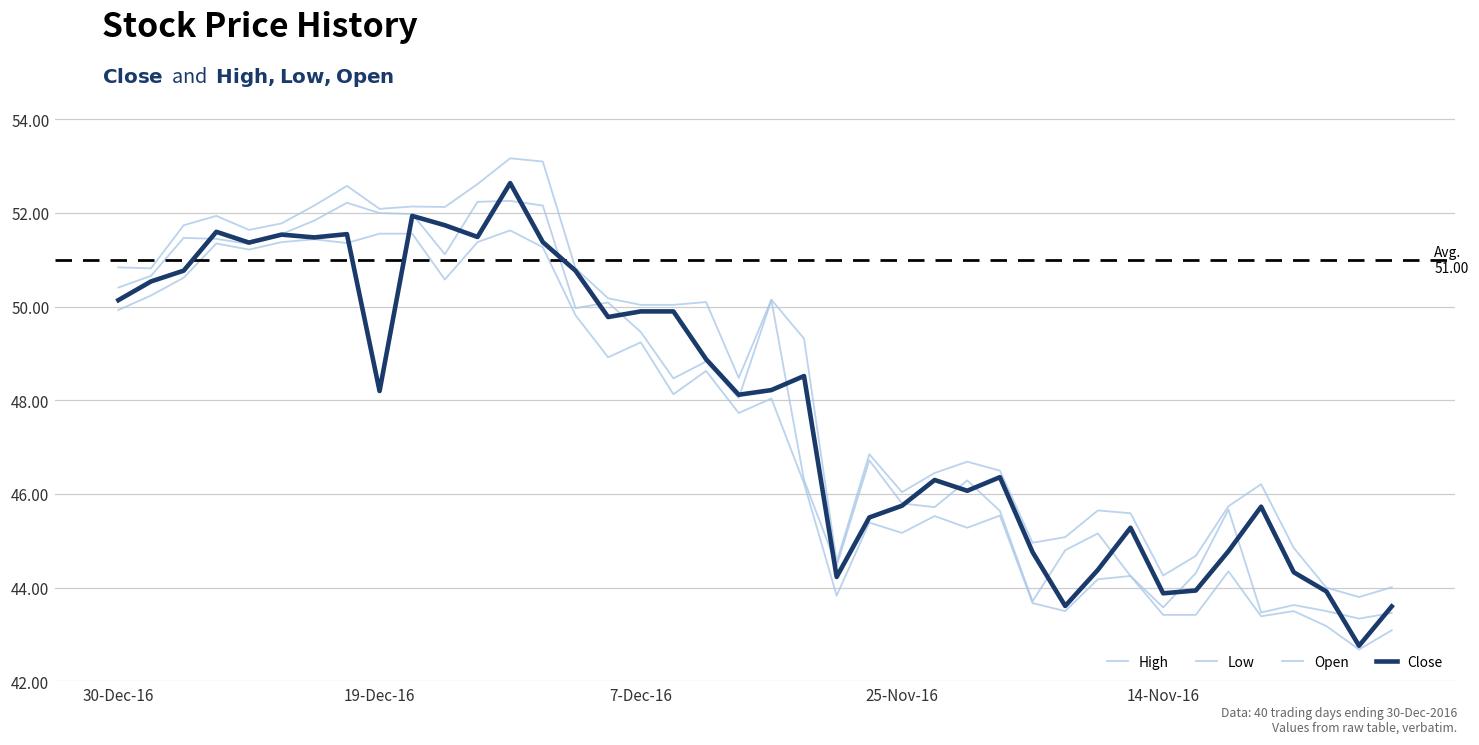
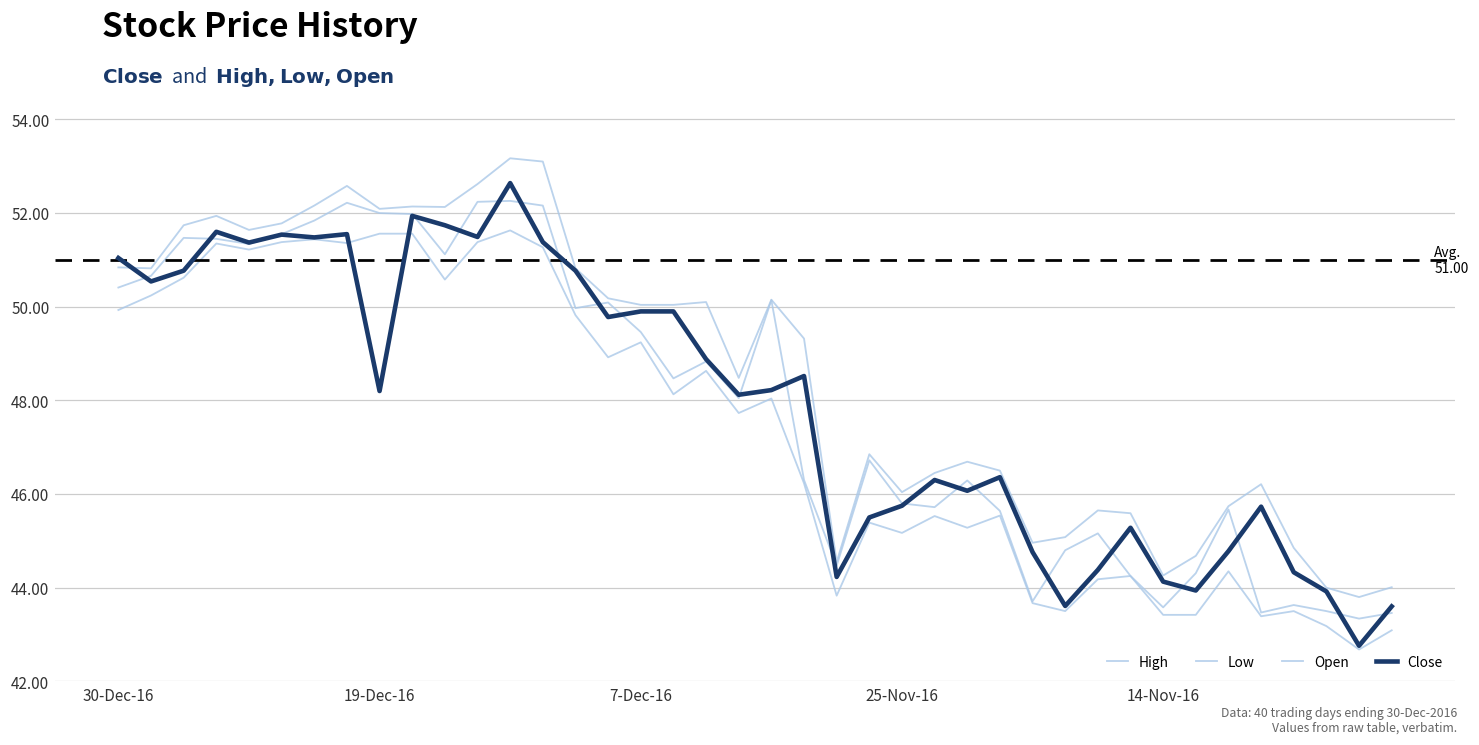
  {
    "Close": {
-     "30-Dec-16": 50.1,
+     "30-Dec-16": 51.0,
      "19-Dec-16": 48.2,
      "7-Dec-16": 49.9,
-     "14-Nov-16": 43.9
+     "14-Nov-16": 44.1
    }
  }
